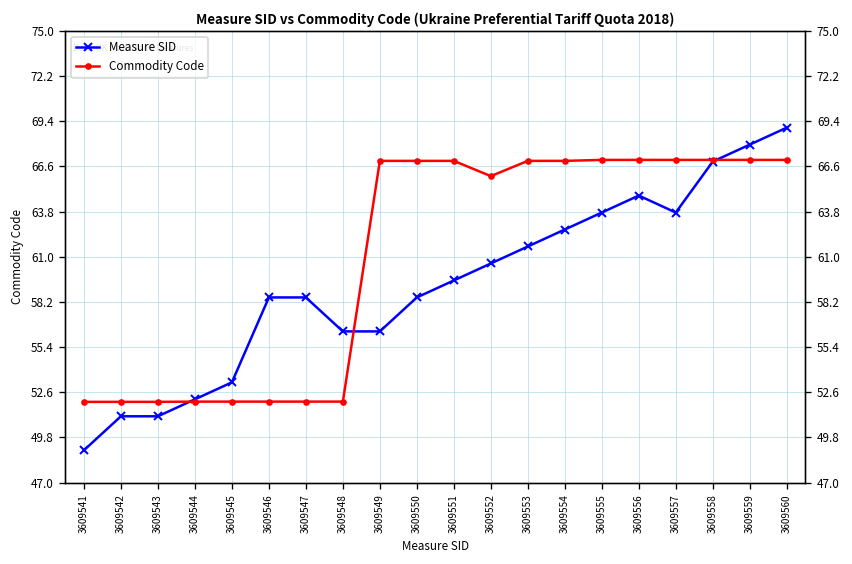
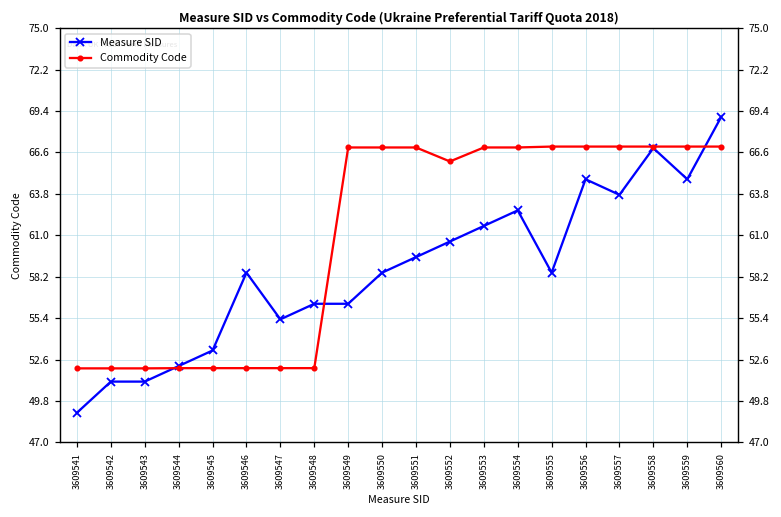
  {
    "Measure SID": {
      "3609541": 49.0,
      "3609542": 51.1,
      "3609543": 51.1,
      "3609545": 53.2,
      "3609546": 58.5,
-     "3609547": 58.5,
+     "3609547": 55.3,
      "3609548": 56.4,
      "3609549": 56.4,
      "3609550": 58.5,
      "3609551": 59.5,
      "3609552": 60.6,
      "3609553": 61.6,
      "3609554": 62.7,
-     "3609555": 63.7,
+     "3609555": 58.5,
      "3609556": 64.8,
      "3609557": 63.7,
-     "3609559": 67.9,
+     "3609559": 64.8,
      "3609560": 69.0
    },
    "Commodity Code": {
      "3609541": 52.0,
      "3609542": 52.0,
      "3609543": 52.0,
      "3609545": 52.0,
      "3609546": 52.0,
      "3609547": 52.0,
      "3609548": 52.0,
      "3609549": 66.9,
      "3609550": 66.9,
      "3609551": 66.9,
      "3609552": 66.0,
      "3609553": 66.9,
      "3609554": 66.9,
      "3609555": 67.0,
      "3609556": 67.0,
      "3609557": 67.0,
      "3609559": 67.0,
      "3609560": 67.0
    }
  }
